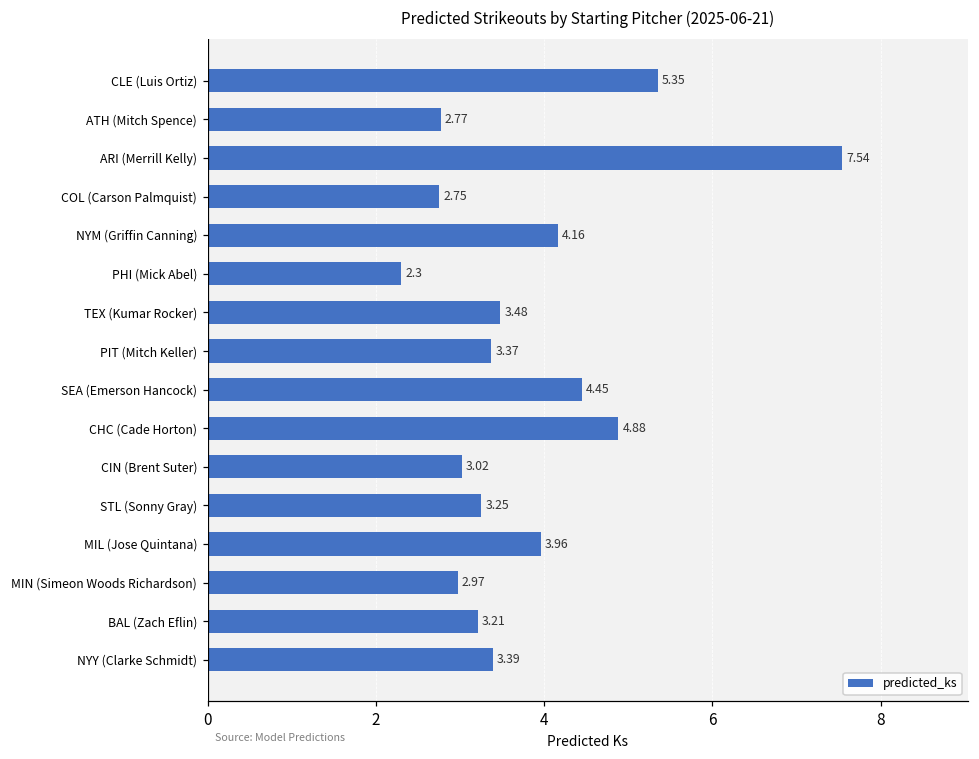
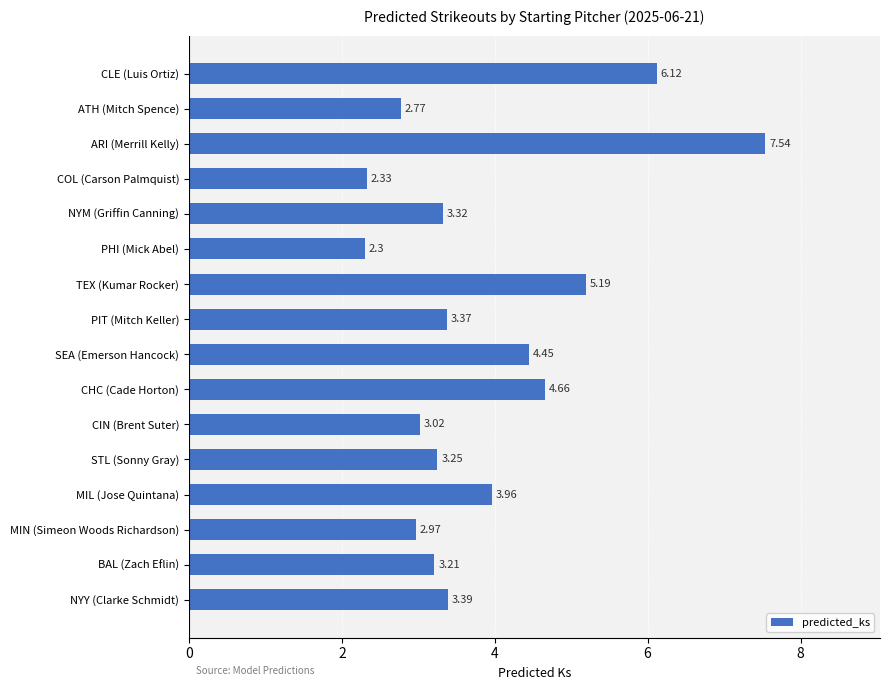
  {
-   "CLE (Luis Ortiz)": 5.35,
+   "CLE (Luis Ortiz)": 6.12,
    "ATH (Mitch Spence)": 2.77,
    "ARI (Merrill Kelly)": 7.54,
-   "COL (Carson Palmquist)": 2.75,
-   "NYM (Griffin Canning)": 4.16,
+   "COL (Carson Palmquist)": 2.33,
+   "NYM (Griffin Canning)": 3.32,
    "PHI (Mick Abel)": 2.3,
-   "TEX (Kumar Rocker)": 3.48,
+   "TEX (Kumar Rocker)": 5.19,
    "PIT (Mitch Keller)": 3.37,
    "SEA (Emerson Hancock)": 4.45,
-   "CHC (Cade Horton)": 4.88,
+   "CHC (Cade Horton)": 4.66,
    "CIN (Brent Suter)": 3.02,
    "STL (Sonny Gray)": 3.25,
    "MIL (Jose Quintana)": 3.96,
    "MIN (Simeon Woods Richardson)": 2.97,
    "BAL (Zach Eflin)": 3.21,
    "NYY (Clarke Schmidt)": 3.39
  }
